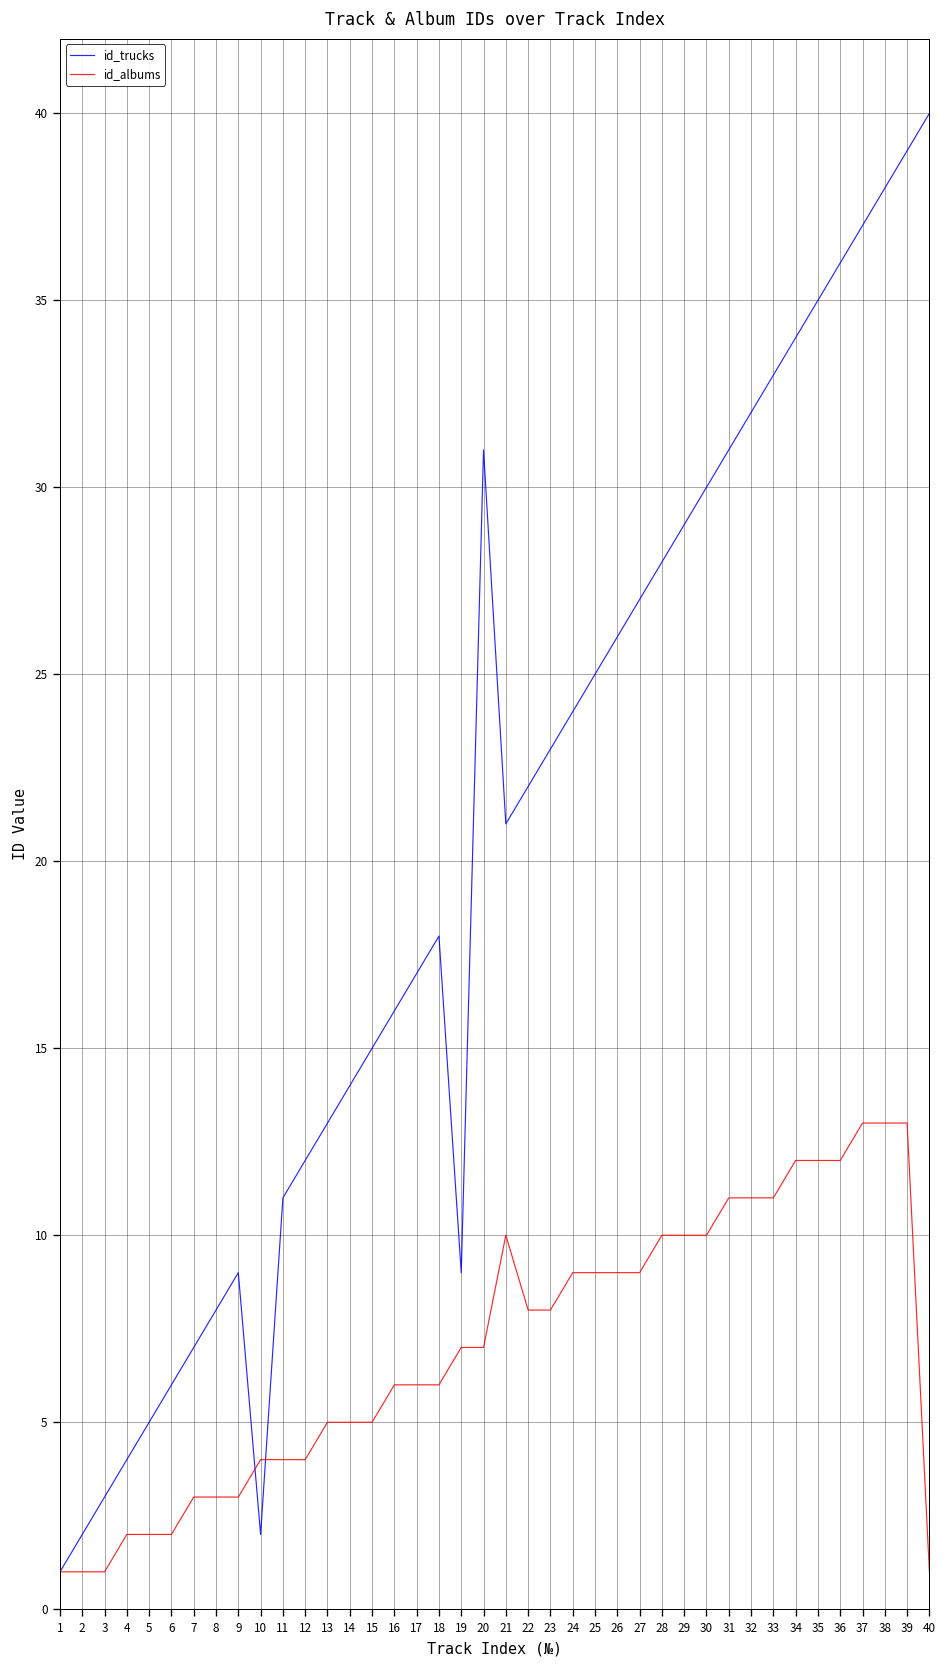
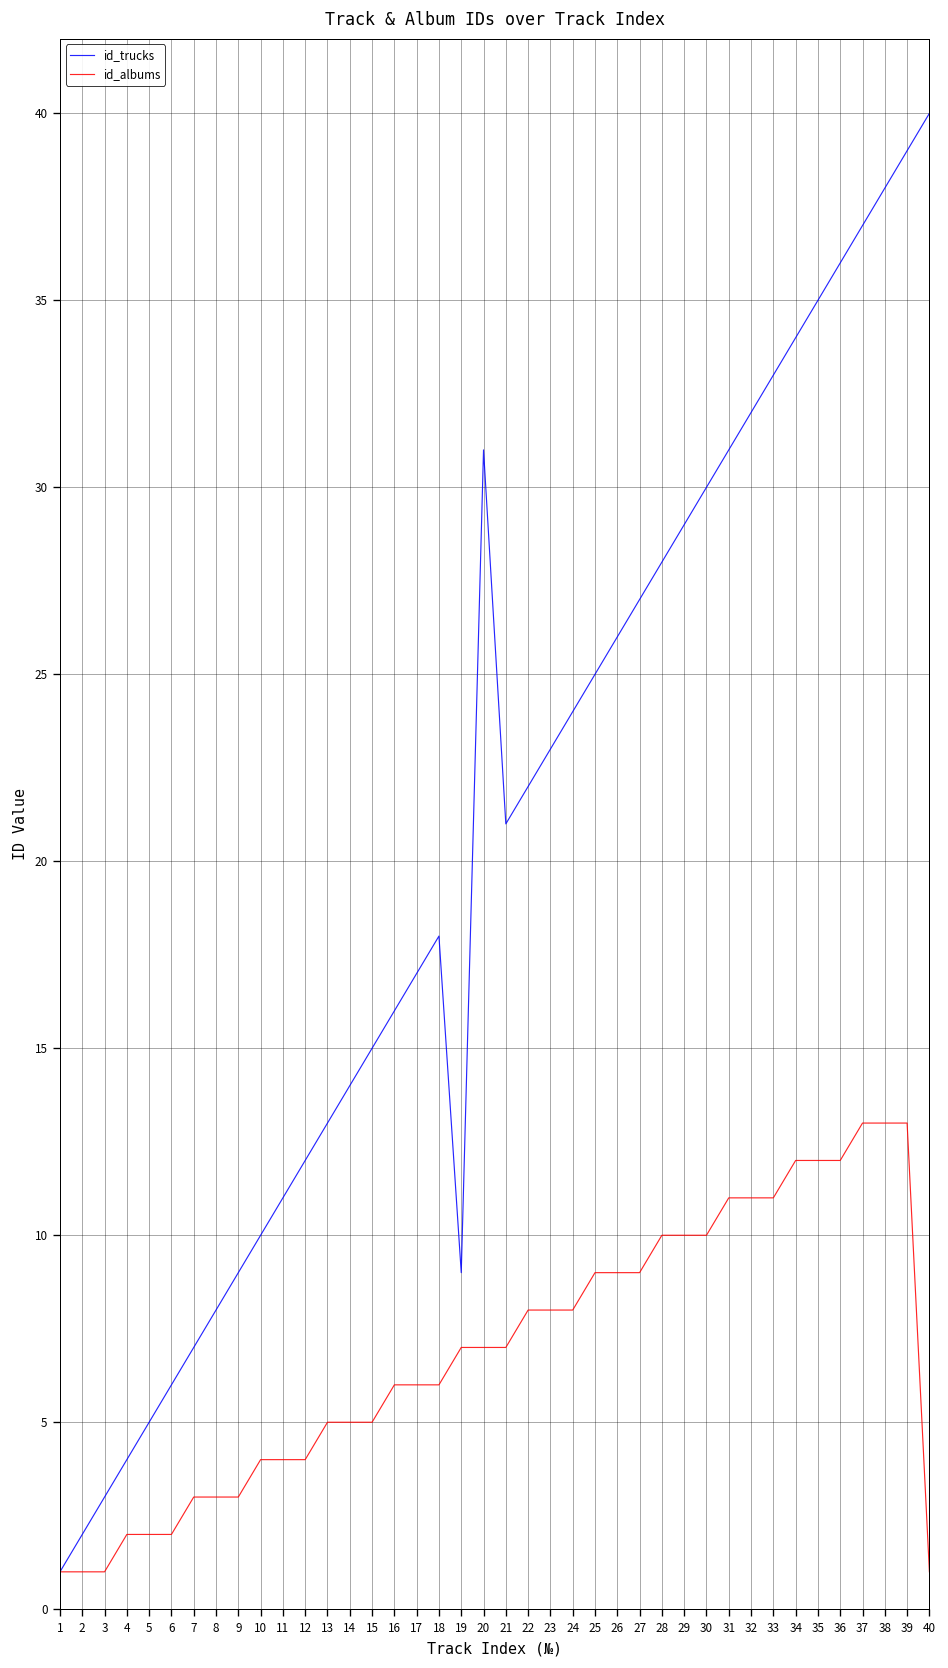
  {
    "id_trucks": {
      "2": 2,
      "3": 3,
      "4": 4,
      "5": 5,
      "6": 6,
      "7": 7,
      "8": 8,
      "9": 9,
-     "10": 2,
+     "10": 10,
      "11": 11,
      "12": 12,
      "13": 13,
      "14": 14,
      "15": 15,
      "16": 16,
      "17": 17,
      "18": 18,
      "19": 9,
      "20": 31,
      "21": 21,
      "22": 22,
      "23": 23,
      "24": 24,
      "25": 25,
      "26": 26,
      "27": 27,
      "28": 28,
      "29": 29,
      "30": 30,
      "31": 31,
      "32": 32,
      "33": 33,
      "34": 34,
      "35": 35,
      "36": 36,
      "37": 37,
      "38": 38,
      "39": 39,
      "40": 40
    },
    "id_albums": {
      "2": 1,
      "3": 1,
      "4": 2,
      "5": 2,
      "6": 2,
      "7": 3,
      "8": 3,
      "9": 3,
      "10": 4,
      "11": 4,
      "12": 4,
      "13": 5,
      "14": 5,
      "15": 5,
      "16": 6,
      "17": 6,
      "18": 6,
      "19": 7,
      "20": 7,
-     "21": 10,
+     "21": 7,
      "22": 8,
      "23": 8,
-     "24": 9,
+     "24": 8,
      "25": 9,
      "26": 9,
      "27": 9,
      "28": 10,
      "29": 10,
      "30": 10,
      "31": 11,
      "32": 11,
      "33": 11,
      "34": 12,
      "35": 12,
      "36": 12,
      "37": 13,
      "38": 13,
      "39": 13,
      "40": 1
    }
  }
